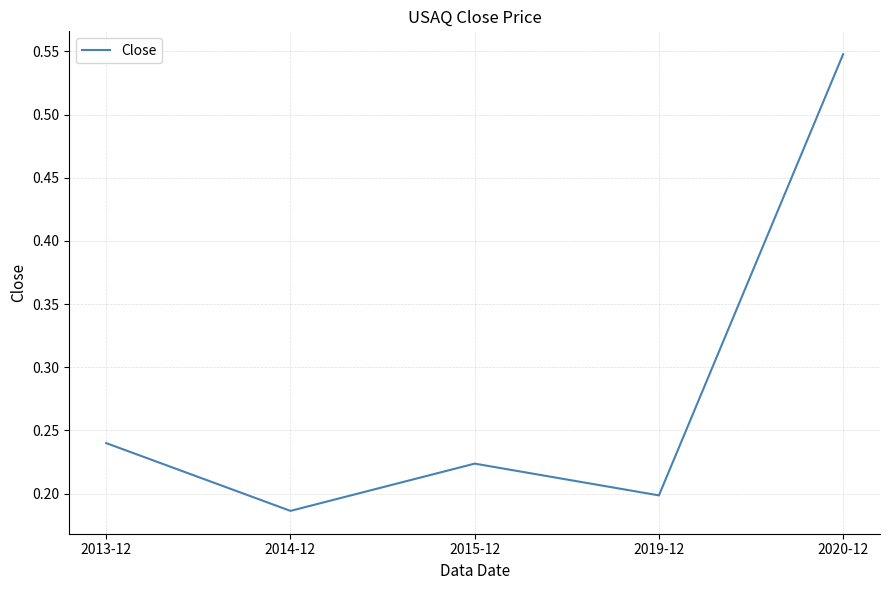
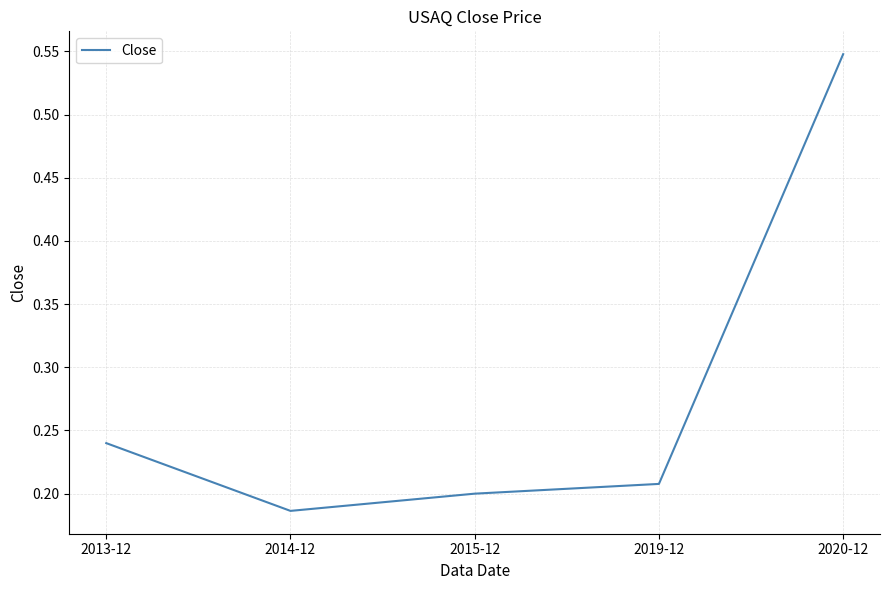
  {
    "2013-12": 0.240,
    "2014-12": 0.186,
-   "2015-12": 0.224,
-   "2019-12": 0.199,
+   "2015-12": 0.200,
+   "2019-12": 0.208,
    "2020-12": 0.548
  }
